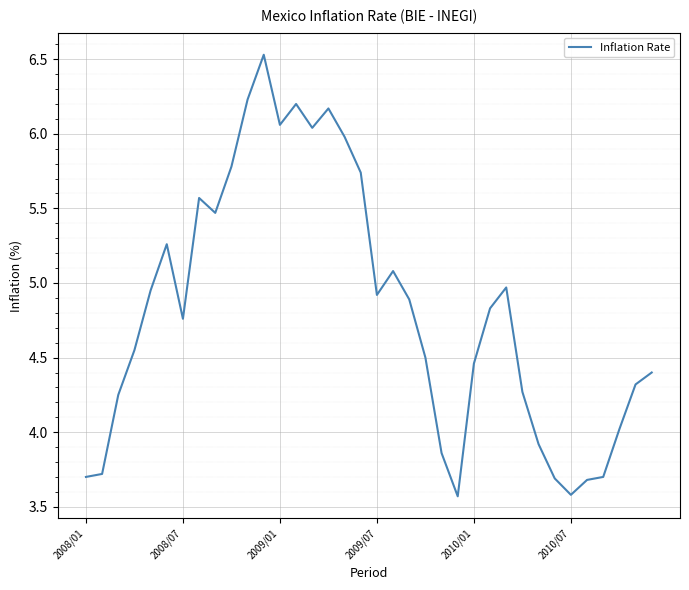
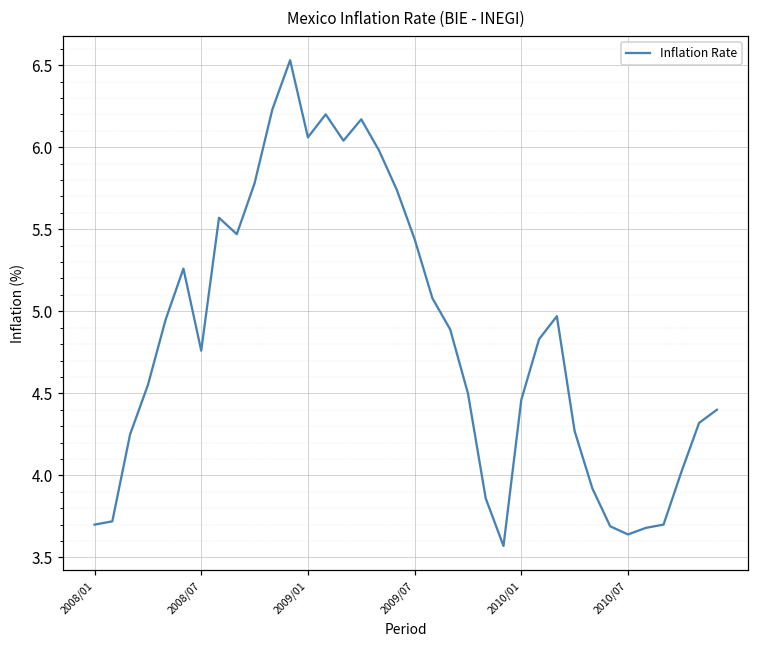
  {
    "2008/01": 3.70,
    "2008/07": 4.76,
    "2009/01": 6.06,
-   "2009/07": 4.92,
+   "2009/07": 5.44,
    "2010/01": 4.46,
-   "2010/07": 3.58
+   "2010/07": 3.64
  }
